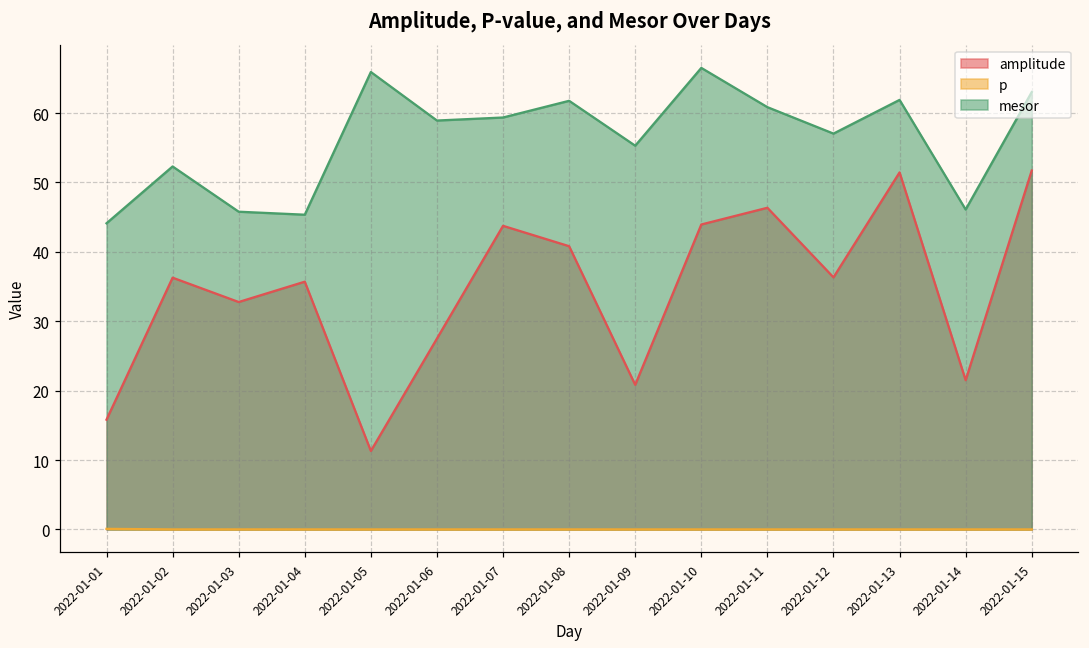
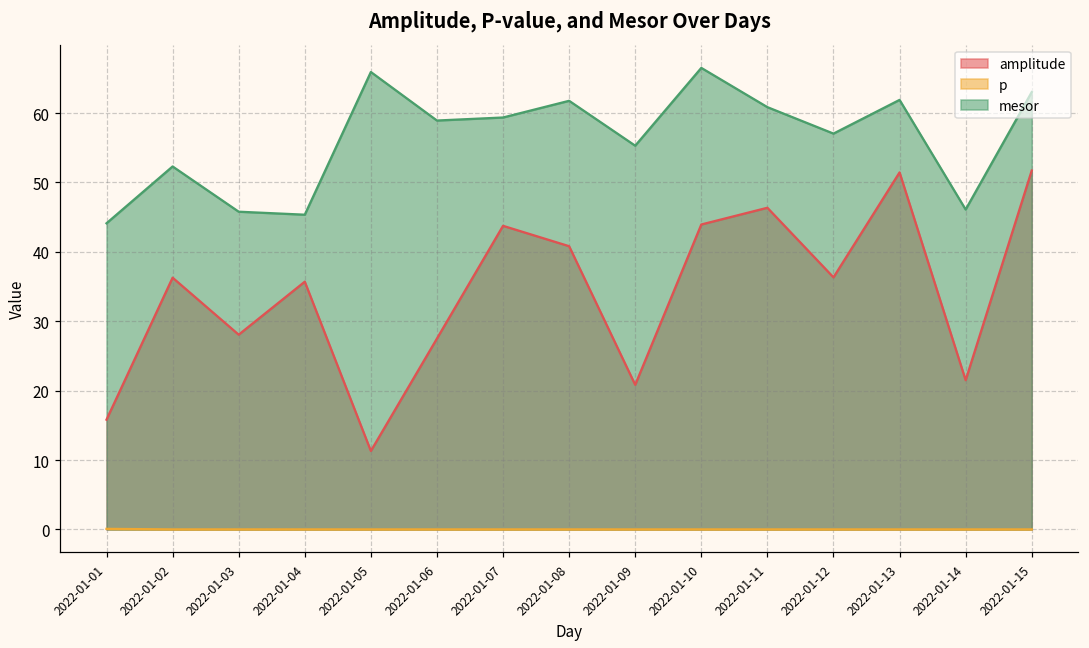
  {
    "amplitude": {
      "2022-01-01": 16,
      "2022-01-02": 36,
-     "2022-01-03": 33,
+     "2022-01-03": 28,
      "2022-01-04": 36,
      "2022-01-05": 11,
      "2022-01-06": 28,
      "2022-01-07": 44,
      "2022-01-08": 41,
      "2022-01-09": 21,
      "2022-01-10": 44,
      "2022-01-11": 46,
      "2022-01-12": 36,
      "2022-01-13": 51,
      "2022-01-14": 22,
      "2022-01-15": 52
    },
    "p": {
      "2022-01-01": 0,
      "2022-01-02": 0,
      "2022-01-03": 0,
      "2022-01-04": 0,
      "2022-01-05": 0,
      "2022-01-06": 0,
      "2022-01-07": 0,
      "2022-01-08": 0,
      "2022-01-09": 0,
      "2022-01-10": 0,
      "2022-01-11": 0,
      "2022-01-12": 0,
      "2022-01-13": 0,
      "2022-01-14": 0,
      "2022-01-15": 0
    },
    "mesor": {
      "2022-01-01": 44,
      "2022-01-02": 52,
      "2022-01-03": 46,
      "2022-01-04": 45,
      "2022-01-05": 66,
      "2022-01-06": 59,
      "2022-01-07": 59,
      "2022-01-08": 62,
      "2022-01-09": 55,
      "2022-01-10": 67,
      "2022-01-11": 61,
      "2022-01-12": 57,
      "2022-01-13": 62,
      "2022-01-14": 46
    }
  }
